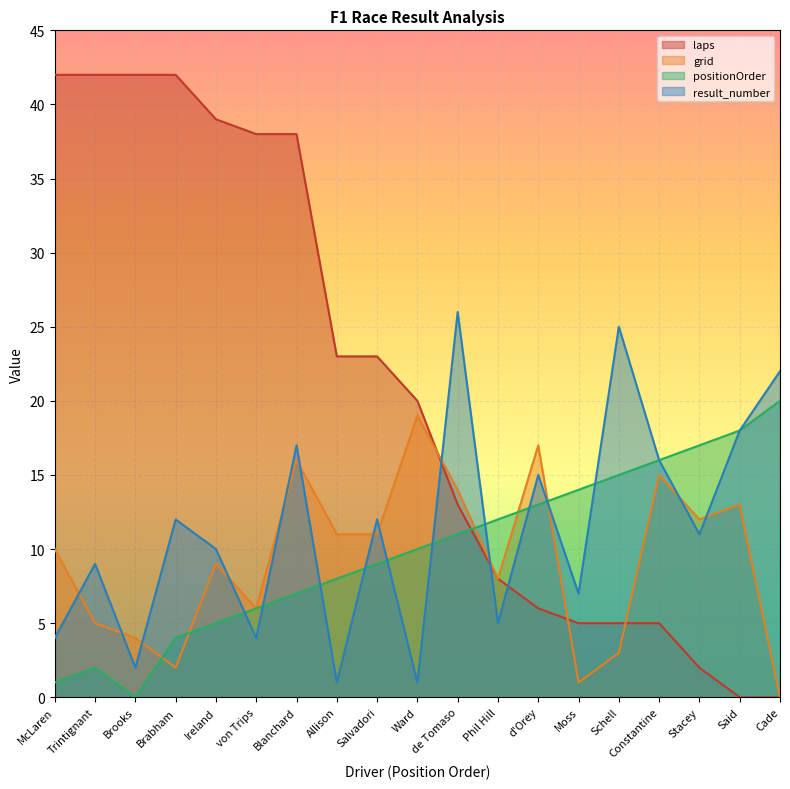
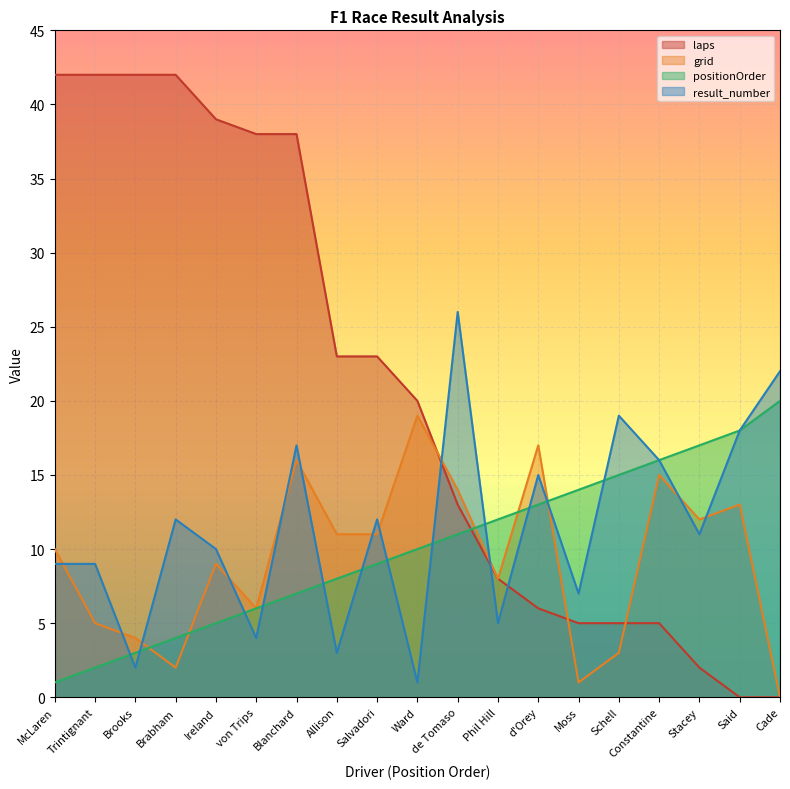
  {
    "positionOrder": {
      "McLaren": 1,
      "Trintignant": 2,
-     "Brooks": 0,
+     "Brooks": 3,
      "Brabham": 4,
      "Ireland": 5,
      "Blanchard": 7,
      "Allison": 8,
      "Salvadori": 9,
      "Ward": 10,
      "de Tomaso": 11,
      "Phil Hill": 12,
      "d'Orey": 13,
      "Moss": 14,
      "Schell": 15,
      "Stacey": 17,
      "Cade": 20
    },
    "result_number": {
-     "McLaren": 4,
+     "McLaren": 9,
      "Trintignant": 9,
      "Brooks": 2,
      "Brabham": 12,
      "Ireland": 10,
      "von Trips": 4,
      "Blanchard": 17,
-     "Allison": 1,
+     "Allison": 3,
      "Salvadori": 12,
      "Ward": 1,
      "de Tomaso": 26,
      "Phil Hill": 5,
      "d'Orey": 15,
      "Moss": 7,
-     "Schell": 25,
+     "Schell": 19,
      "Stacey": 11,
      "Cade": 22
    }
  }
